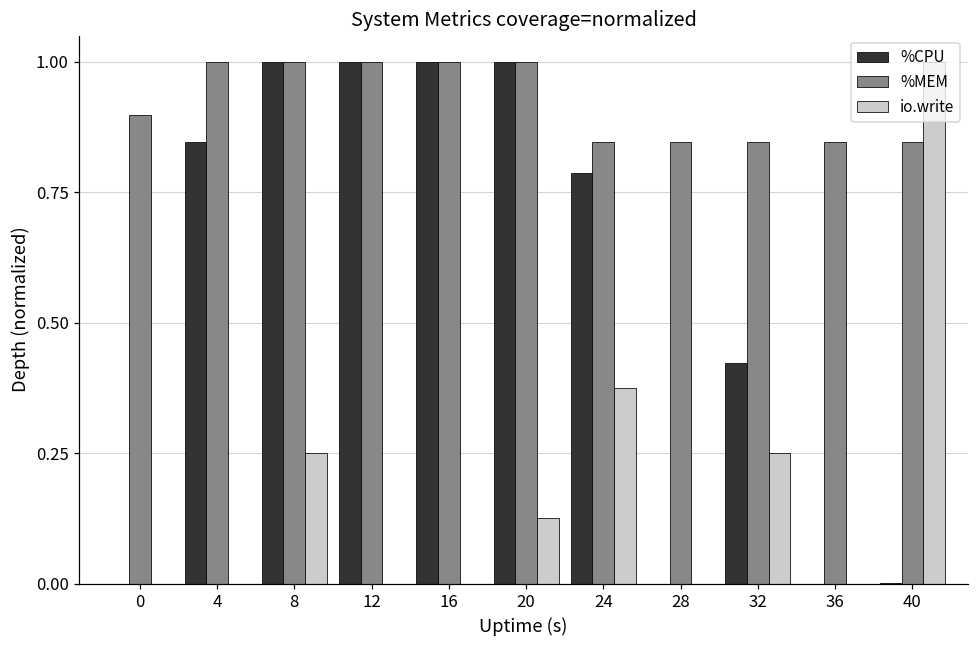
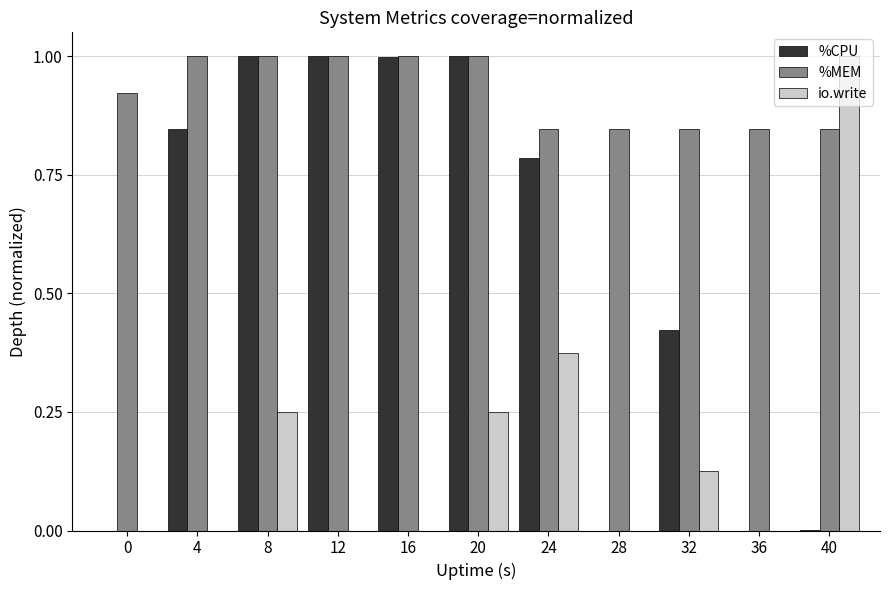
  {
    "%CPU": {
      "0": 0.00,
      "4": 0.85,
      "8": 1.00,
      "12": 1.00,
      "16": 1.00,
      "20": 1.00,
      "24": 0.79,
      "28": 0.00,
      "32": 0.42,
      "36": 0.00
    },
    "%MEM": {
-     "0": 0.90,
+     "0": 0.92,
      "4": 1.00,
      "8": 1.00,
      "12": 1.00,
      "16": 1.00,
      "20": 1.00,
      "24": 0.85,
      "28": 0.85,
      "32": 0.85,
      "36": 0.85,
      "40": 0.85
    },
    "io.write": {
      "0": 0.00,
      "4": 0.00,
      "8": 0.25,
      "12": 0.00,
      "16": 0.00,
-     "20": 0.13,
+     "20": 0.25,
      "24": 0.38,
      "28": 0.00,
-     "32": 0.25,
+     "32": 0.13,
      "36": 0.00
    }
  }
